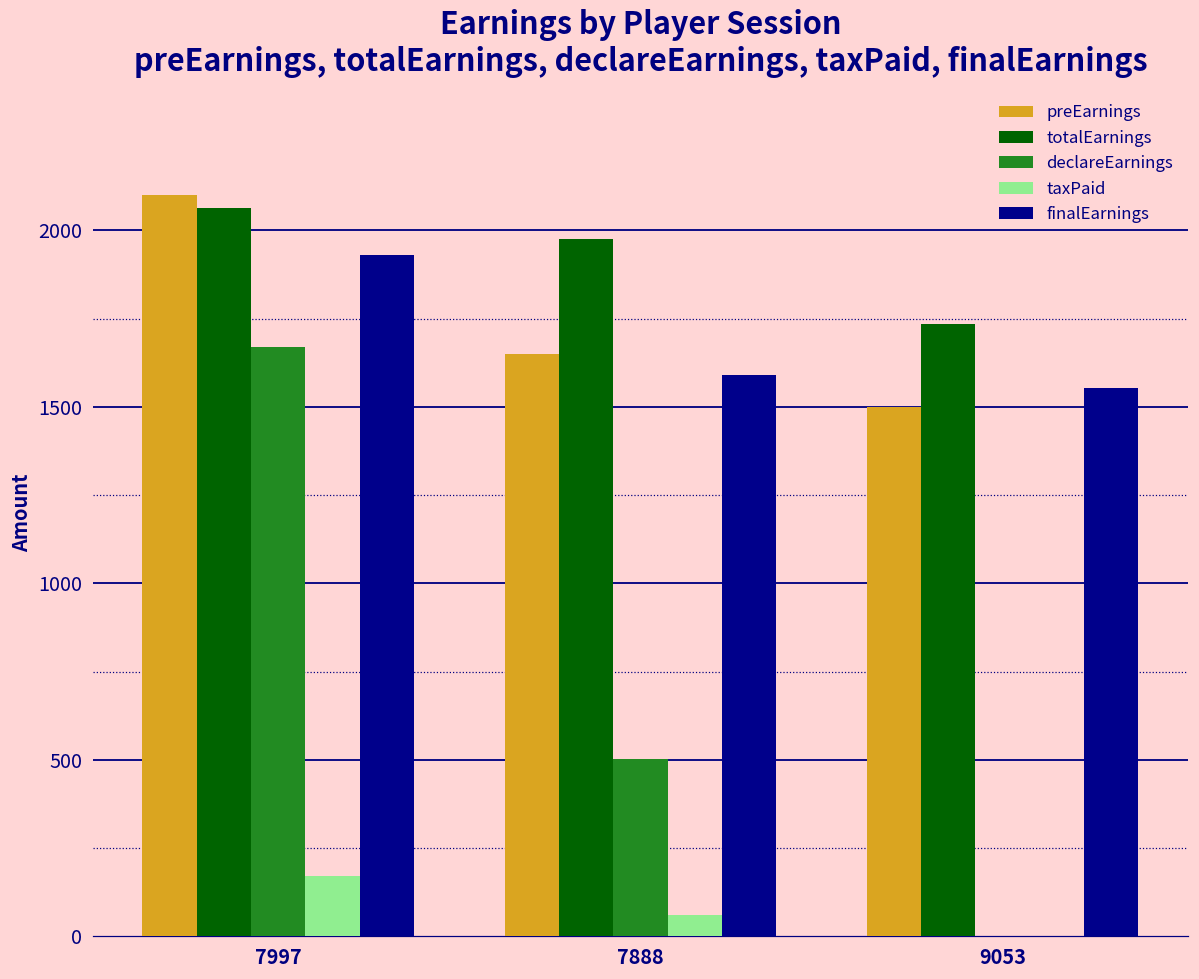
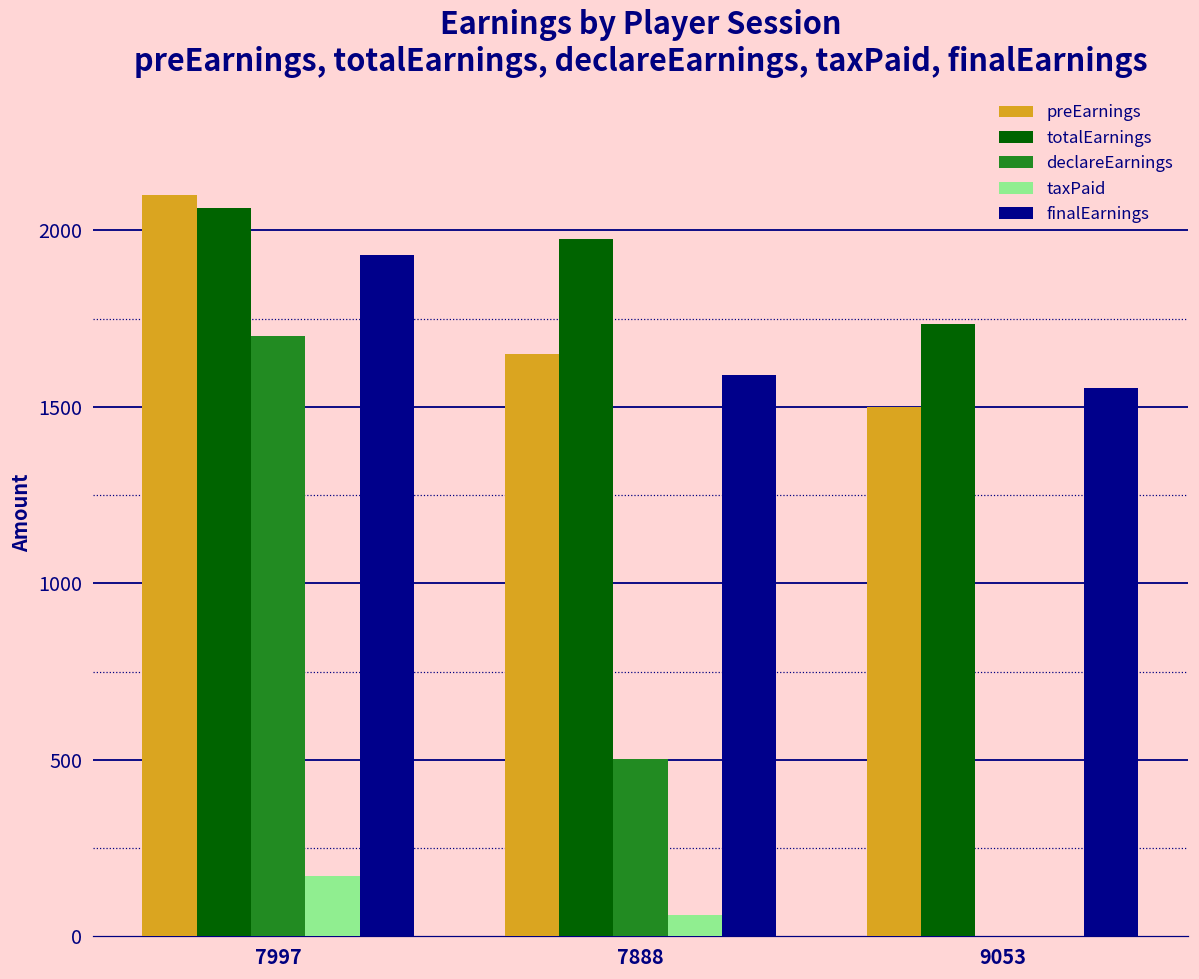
  {
    "preEarnings": {
      "7997": 2100,
      "7888": 1650,
      "9053": 1500
    },
    "totalEarnings": {
      "7997": 2060,
      "7888": 1970,
      "9053": 1730
    },
    "declareEarnings": {
-     "7997": 1670,
+     "7997": 1700,
      "7888": 500,
      "9053": 0
    },
    "taxPaid": {
      "7997": 170,
      "7888": 60,
      "9053": 0
    },
    "finalEarnings": {
      "7997": 1930,
      "7888": 1590,
      "9053": 1550
    }
  }
